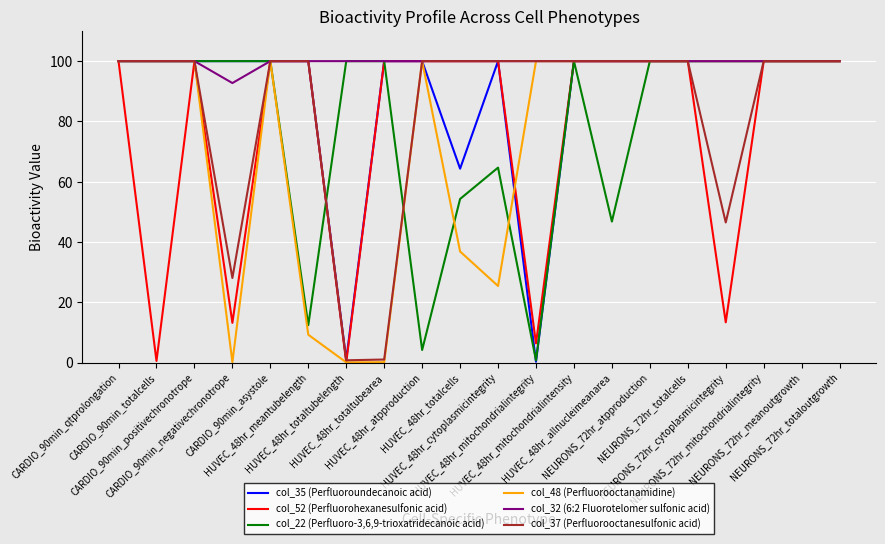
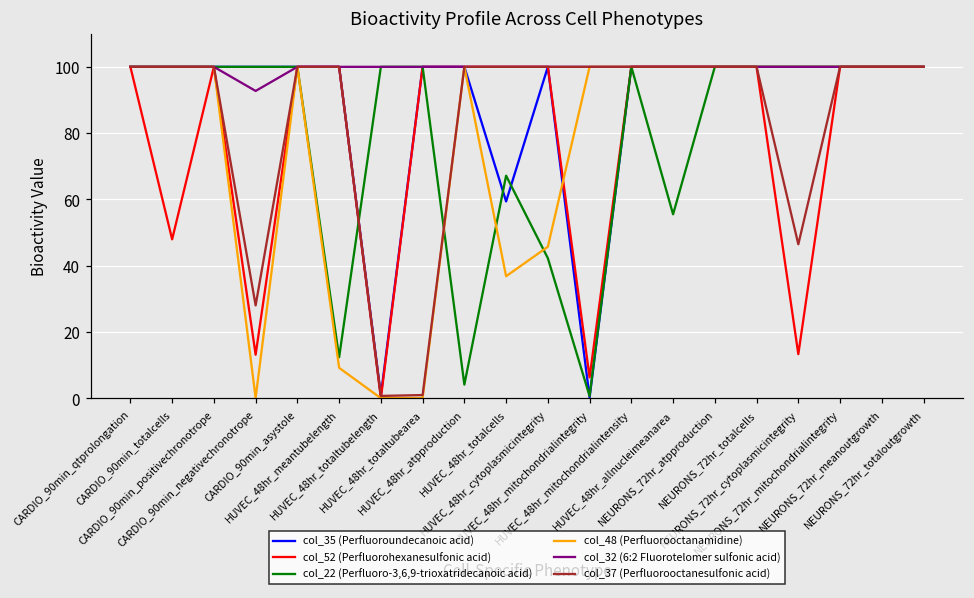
  {
    "col_35 (Perfluoroundecanoic acid)": {
-     "HUVEC_48hr_totalcells": 64
+     "HUVEC_48hr_totalcells": 59
    },
    "col_52 (Perfluorohexanesulfonic acid)": {
-     "CARDIO_90min_totalcells": 1,
+     "CARDIO_90min_totalcells": 48,
      "CARDIO_90min_negativechronotrope": 13,
      "HUVEC_48hr_mitochondrialintegrity": 6,
      "NEURONS_72hr_cytoplasmicintegrity": 13
    },
    "col_22 (Perfluoro-3,6,9-trioxatridecanoic acid)": {
      "HUVEC_48hr_meantubelength": 12,
      "HUVEC_48hr_atpproduction": 4,
-     "HUVEC_48hr_totalcells": 54,
-     "HUVEC_48hr_cytoplasmicintegrity": 65,
-     "HUVEC_48hr_allnucleimeanarea": 47
+     "HUVEC_48hr_totalcells": 67,
+     "HUVEC_48hr_cytoplasmicintegrity": 42,
+     "HUVEC_48hr_allnucleimeanarea": 56
    },
    "col_48 (Perfluorooctanamidine)": {
      "CARDIO_90min_negativechronotrope": 0,
      "HUVEC_48hr_meantubelength": 9,
      "HUVEC_48hr_totaltubearea": 0,
      "HUVEC_48hr_totalcells": 37,
-     "HUVEC_48hr_cytoplasmicintegrity": 25
+     "HUVEC_48hr_cytoplasmicintegrity": 46
    },
    "col_32 (6:2 Fluorotelomer sulfonic acid)": {
      "CARDIO_90min_negativechronotrope": 93
    },
    "col_37 (Perfluorooctanesulfonic acid)": {
      "CARDIO_90min_negativechronotrope": 28,
      "HUVEC_48hr_totaltubearea": 1,
      "NEURONS_72hr_cytoplasmicintegrity": 46
    }
  }
